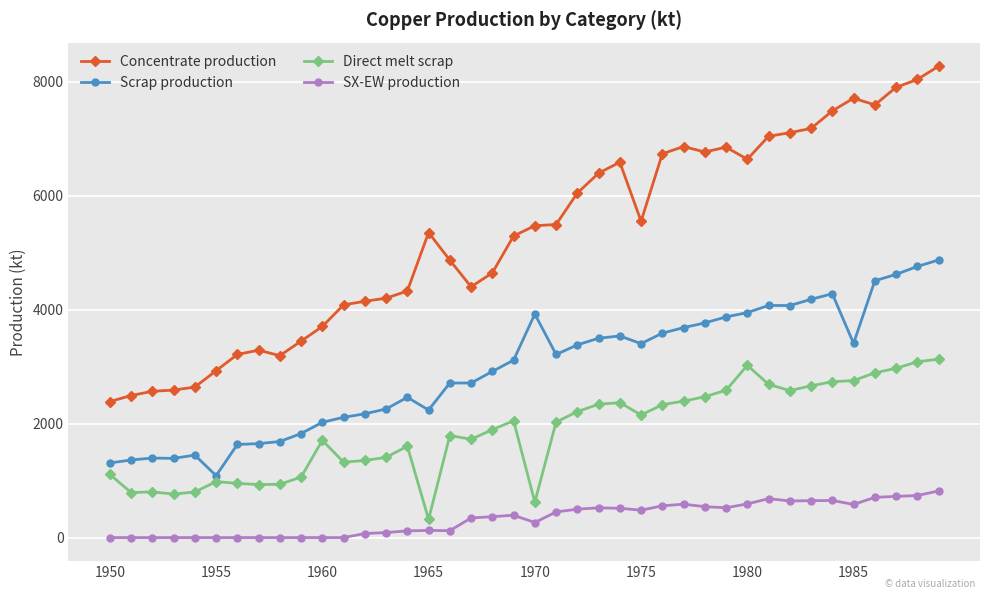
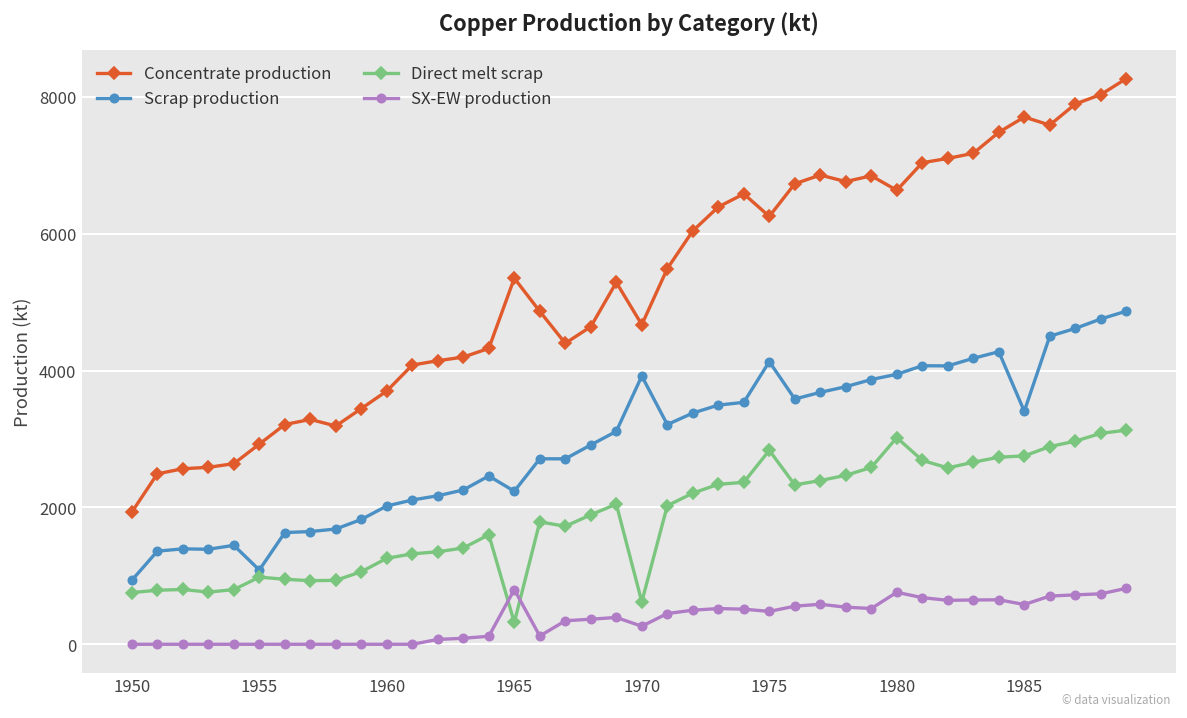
  {
    "Concentrate production": {
-     "1950": 2400,
+     "1950": 1900,
      "1955": 2900,
      "1960": 3700,
      "1965": 5400,
-     "1970": 5500,
-     "1975": 5500,
+     "1970": 4700,
+     "1975": 6300,
      "1980": 6600,
      "1985": 7700
    },
    "Scrap production": {
-     "1950": 1300,
+     "1950": 900,
      "1955": 1100,
      "1960": 2000,
      "1965": 2200,
      "1970": 3900,
-     "1975": 3400,
+     "1975": 4100,
      "1980": 3900,
      "1985": 3400
    },
    "Direct melt scrap": {
-     "1950": 1100,
+     "1950": 800,
      "1955": 1000,
-     "1960": 1700,
+     "1960": 1300,
      "1965": 300,
      "1970": 600,
-     "1975": 2200,
+     "1975": 2800,
      "1980": 3000,
      "1985": 2800
    },
    "SX-EW production": {
      "1950": 0,
      "1955": 0,
      "1960": 0,
-     "1965": 100,
+     "1965": 800,
      "1970": 300,
      "1975": 500,
-     "1980": 600,
+     "1980": 800,
      "1985": 600
    }
  }
